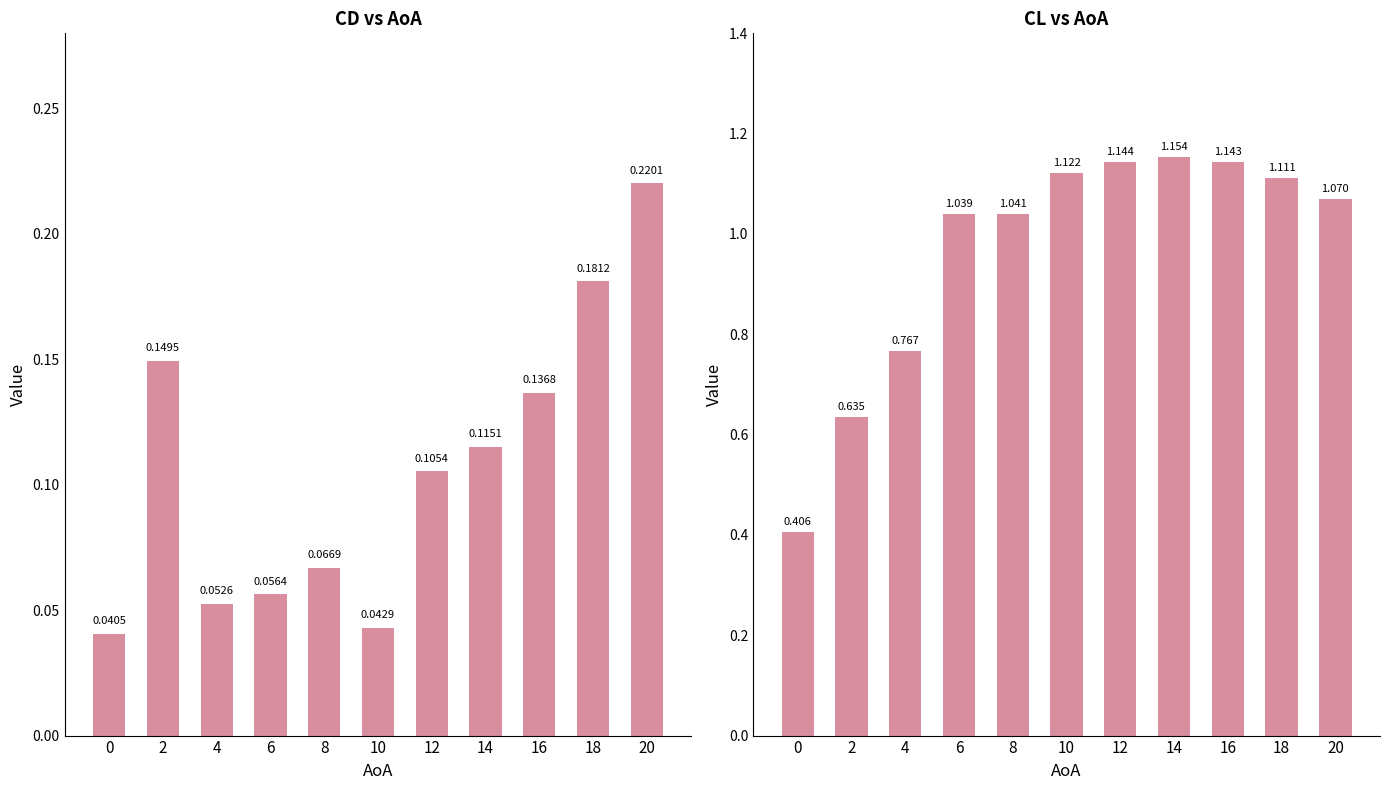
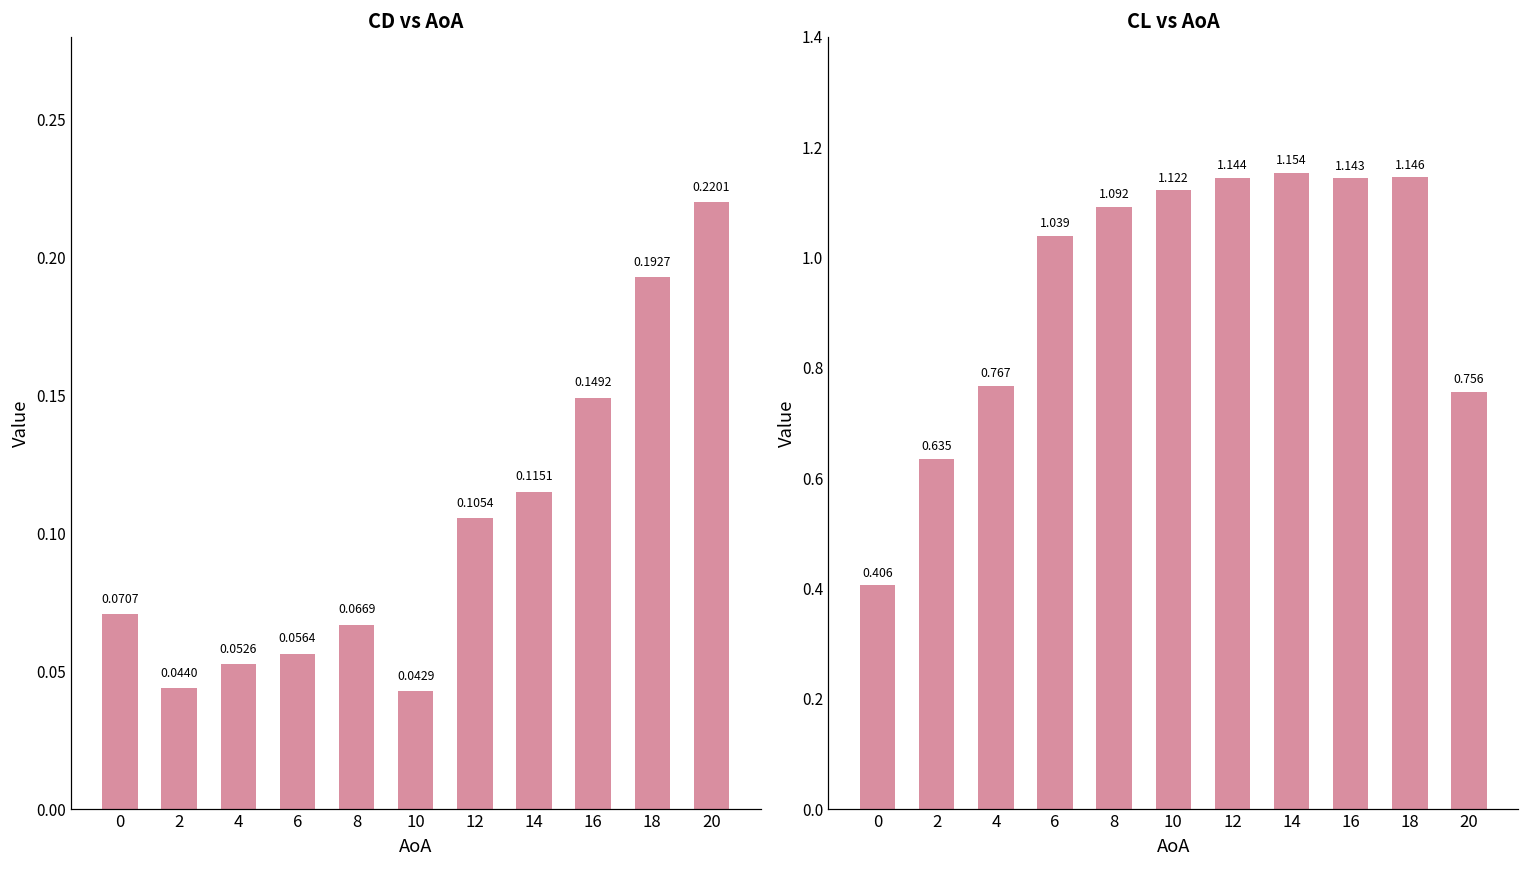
  {
    "CD vs AoA": {
-     "0": 0.0405,
-     "2": 0.1495,
+     "0": 0.0707,
+     "2": 0.0440,
      "4": 0.0526,
      "6": 0.0564,
      "8": 0.0669,
      "10": 0.0429,
      "12": 0.1054,
      "14": 0.1151,
-     "16": 0.1368,
-     "18": 0.1812,
+     "16": 0.1492,
+     "18": 0.1927,
      "20": 0.2201
    },
    "CL vs AoA": {
      "0": 0.406,
      "2": 0.635,
      "4": 0.767,
      "6": 1.039,
-     "8": 1.041,
+     "8": 1.092,
      "10": 1.122,
      "12": 1.144,
      "14": 1.154,
      "16": 1.143,
-     "18": 1.111,
-     "20": 1.070
+     "18": 1.146,
+     "20": 0.756
    }
  }
